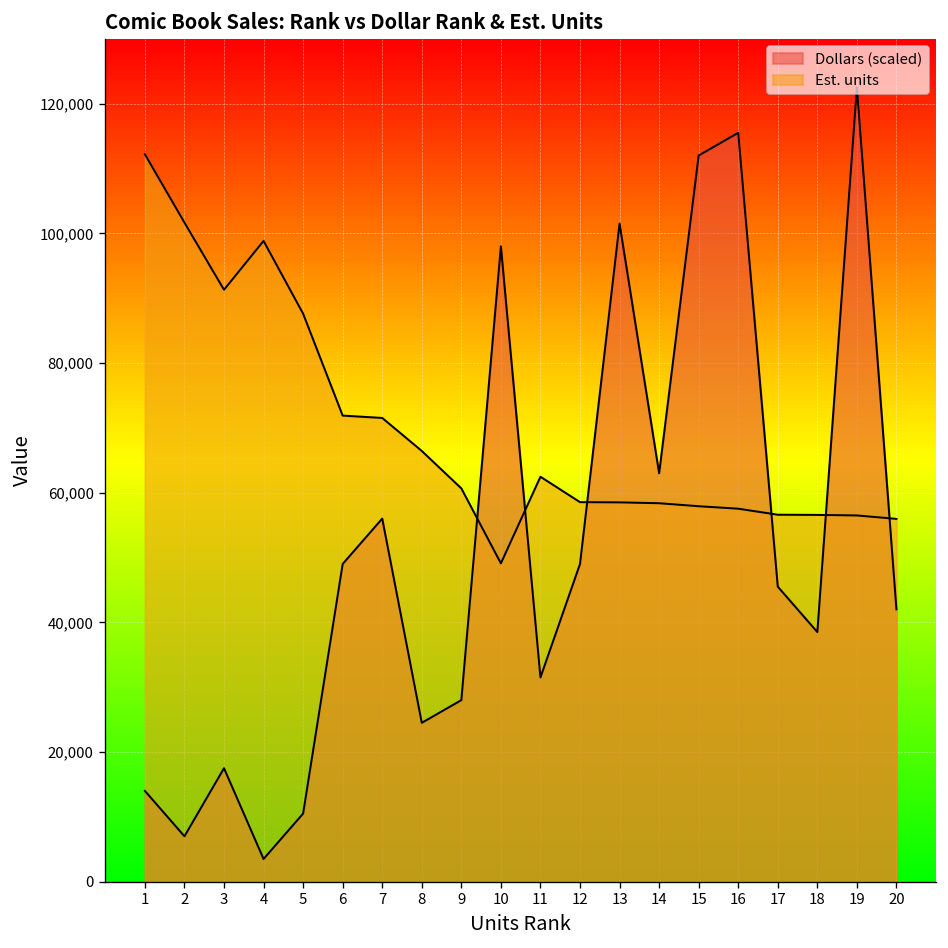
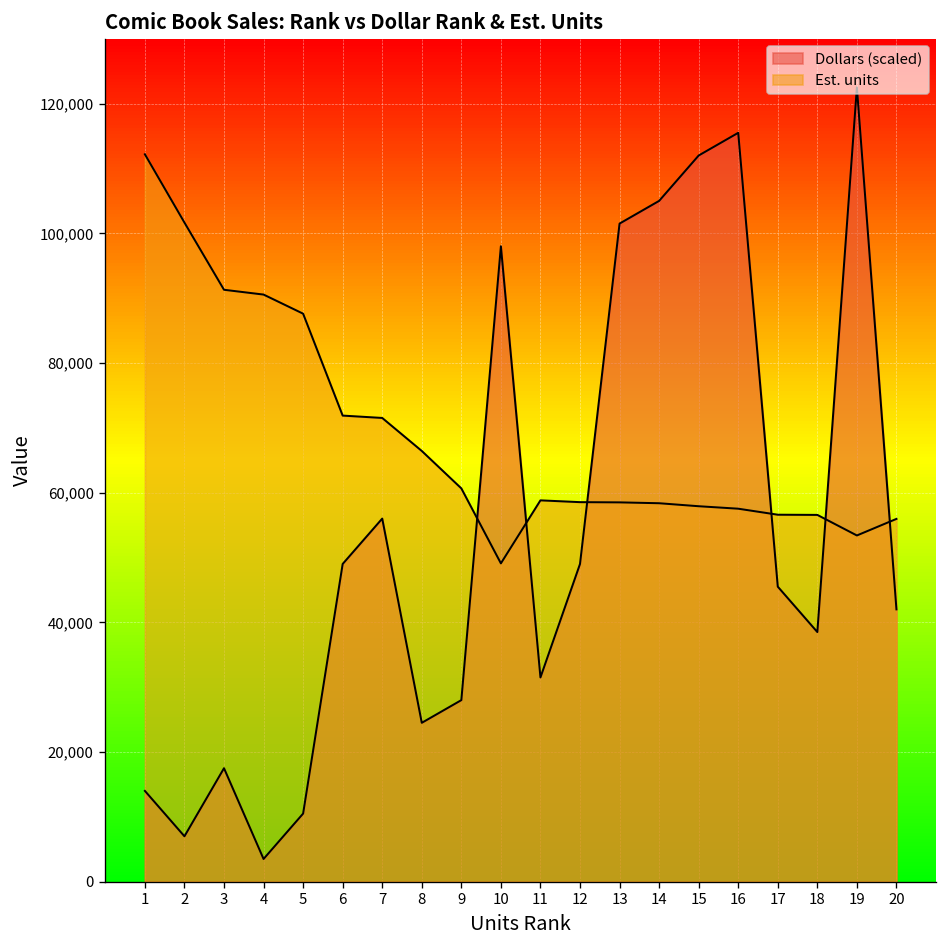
  {
    "Dollars (scaled)": {
      "1": "14,000",
      "2": "7,000",
      "3": "18,000",
      "4": "4,000",
      "5": "11,000",
      "6": "49,000",
      "7": "56,000",
      "8": "25,000",
      "9": "28,000",
      "10": "98,000",
      "11": "32,000",
      "12": "49,000",
      "13": "102,000",
-     "14": "63,000",
+     "14": "105,000",
      "15": "112,000",
      "16": "116,000",
      "17": "46,000",
      "18": "39,000",
      "20": "42,000"
    },
    "Est. units": {
      "1": "112,000",
      "2": "102,000",
      "3": "91,000",
-     "4": "99,000",
+     "4": "91,000",
      "5": "88,000",
      "6": "72,000",
      "7": "72,000",
      "8": "66,000",
      "9": "61,000",
      "10": "49,000",
-     "11": "62,000",
+     "11": "59,000",
      "12": "59,000",
      "13": "59,000",
      "14": "58,000",
      "15": "58,000",
      "16": "58,000",
      "17": "57,000",
      "18": "57,000",
-     "19": "56,000",
+     "19": "53,000",
      "20": "56,000"
    }
  }
